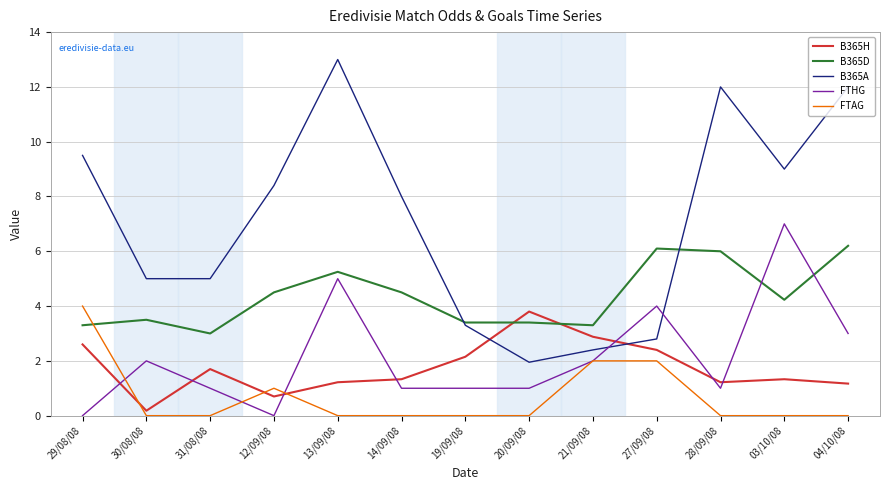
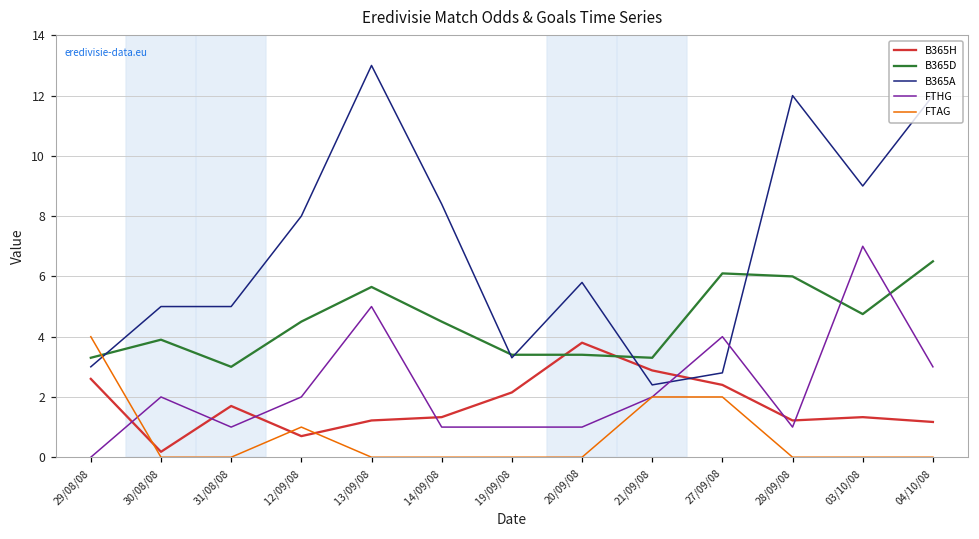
  {
    "B365H": {
      "29/08/08": 2.6,
      "30/08/08": 0.2,
      "31/08/08": 1.7,
      "12/09/08": 0.7,
      "13/09/08": 1.2,
      "14/09/08": 1.3,
      "19/09/08": 2.2,
      "20/09/08": 3.8,
      "21/09/08": 2.9,
      "27/09/08": 2.4,
      "28/09/08": 1.2,
      "03/10/08": 1.3,
      "04/10/08": 1.2
    },
    "B365D": {
      "29/08/08": 3.3,
-     "30/08/08": 3.5,
+     "30/08/08": 3.9,
      "31/08/08": 3.0,
      "12/09/08": 4.5,
-     "13/09/08": 5.3,
+     "13/09/08": 5.7,
      "14/09/08": 4.5,
      "19/09/08": 3.4,
      "20/09/08": 3.4,
      "21/09/08": 3.3,
      "27/09/08": 6.1,
      "28/09/08": 6.0,
-     "03/10/08": 4.2,
-     "04/10/08": 6.2
+     "03/10/08": 4.8,
+     "04/10/08": 6.5
    },
    "B365A": {
-     "29/08/08": 9.5,
+     "29/08/08": 3.0,
      "30/08/08": 5.0,
      "31/08/08": 5.0,
-     "12/09/08": 8.4,
+     "12/09/08": 8.0,
      "13/09/08": 13.0,
-     "14/09/08": 8.0,
+     "14/09/08": 8.4,
      "19/09/08": 3.3,
-     "20/09/08": 2.0,
+     "20/09/08": 5.8,
      "21/09/08": 2.4,
      "27/09/08": 2.8,
      "28/09/08": 12.0,
      "03/10/08": 9.0
    },
    "FTHG": {
      "29/08/08": 0,
      "30/08/08": 2,
      "31/08/08": 1,
-     "12/09/08": 0,
+     "12/09/08": 2,
      "13/09/08": 5,
      "14/09/08": 1,
      "19/09/08": 1,
      "20/09/08": 1,
      "27/09/08": 4,
      "28/09/08": 1,
      "03/10/08": 7,
      "04/10/08": 3
    },
    "FTAG": {
      "29/08/08": 4.0,
      "30/08/08": 0.0,
      "31/08/08": 0.0,
      "12/09/08": 1.0,
      "13/09/08": 0.0,
      "14/09/08": 0.0,
      "19/09/08": 0.0,
      "20/09/08": 0.0,
      "27/09/08": 2.0,
      "28/09/08": 0.0,
      "03/10/08": 0.0,
      "04/10/08": 0.0
    }
  }
